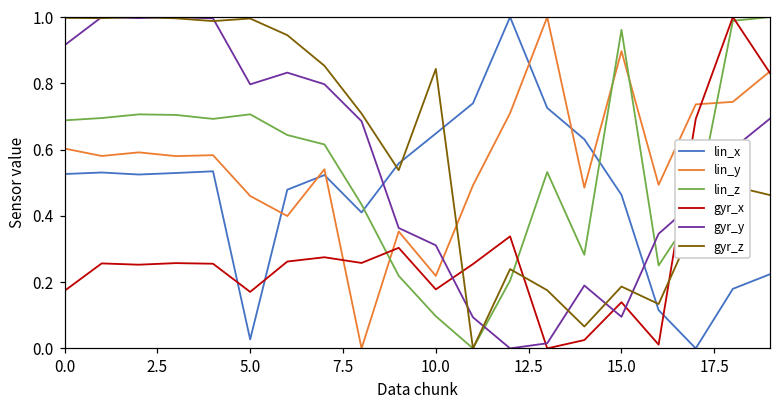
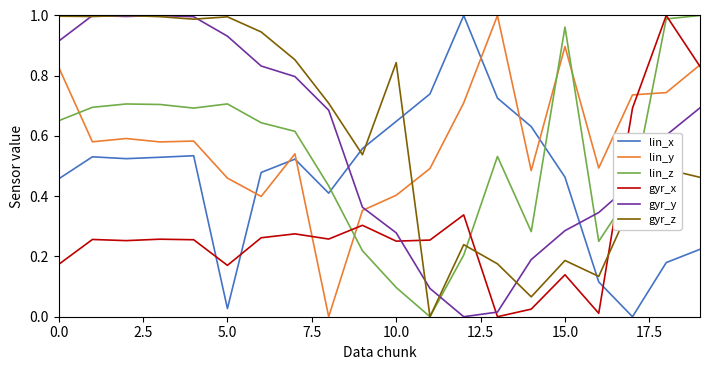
  {
    "lin_x": {
-     "0.0": 0.53,
+     "0.0": 0.46,
      "5.0": 0.03,
      "10.0": 0.65,
      "15.0": 0.46
    },
    "lin_y": {
-     "0.0": 0.60,
+     "0.0": 0.83,
      "5.0": 0.46,
-     "10.0": 0.22,
+     "10.0": 0.40,
      "15.0": 0.90
    },
    "lin_z": {
-     "0.0": 0.69,
+     "0.0": 0.65,
      "5.0": 0.71,
      "10.0": 0.10,
      "15.0": 0.96
    },
    "gyr_x": {
      "0.0": 0.17,
      "5.0": 0.17,
-     "10.0": 0.18,
+     "10.0": 0.25,
      "15.0": 0.14
    },
    "gyr_y": {
      "0.0": 0.91,
-     "5.0": 0.80,
-     "10.0": 0.31,
-     "15.0": 0.10
+     "5.0": 0.93,
+     "10.0": 0.28,
+     "15.0": 0.29
    },
    "gyr_z": {
      "0.0": 1.00,
      "5.0": 1.00,
      "10.0": 0.84,
      "15.0": 0.19
    }
  }
